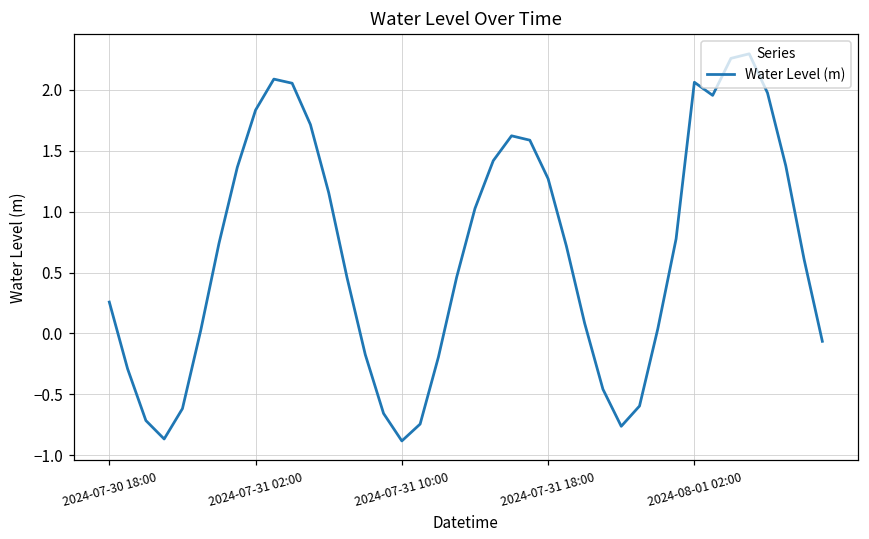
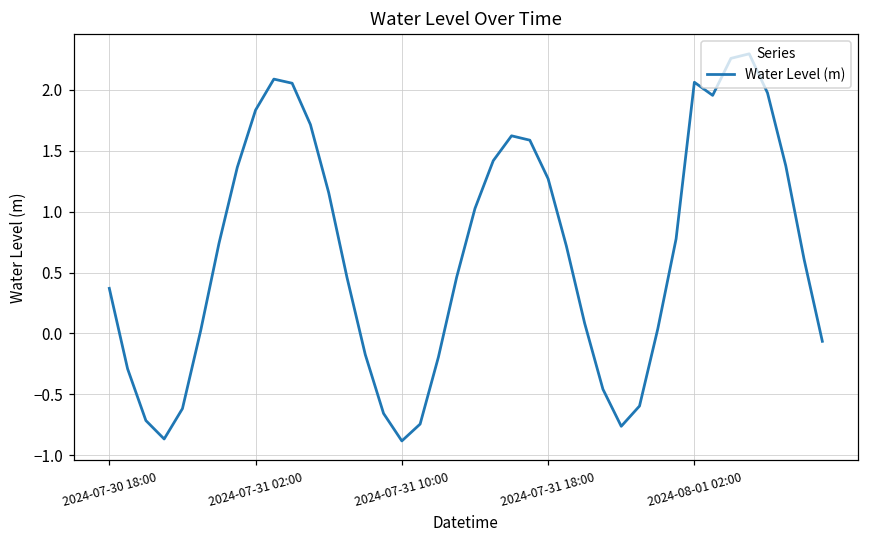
  {
-   "2024-07-30 18:00": 0.26,
+   "2024-07-30 18:00": 0.37,
    "2024-07-31 02:00": 1.83,
    "2024-07-31 10:00": -0.88,
    "2024-07-31 18:00": 1.27,
    "2024-08-01 02:00": 2.06
  }
